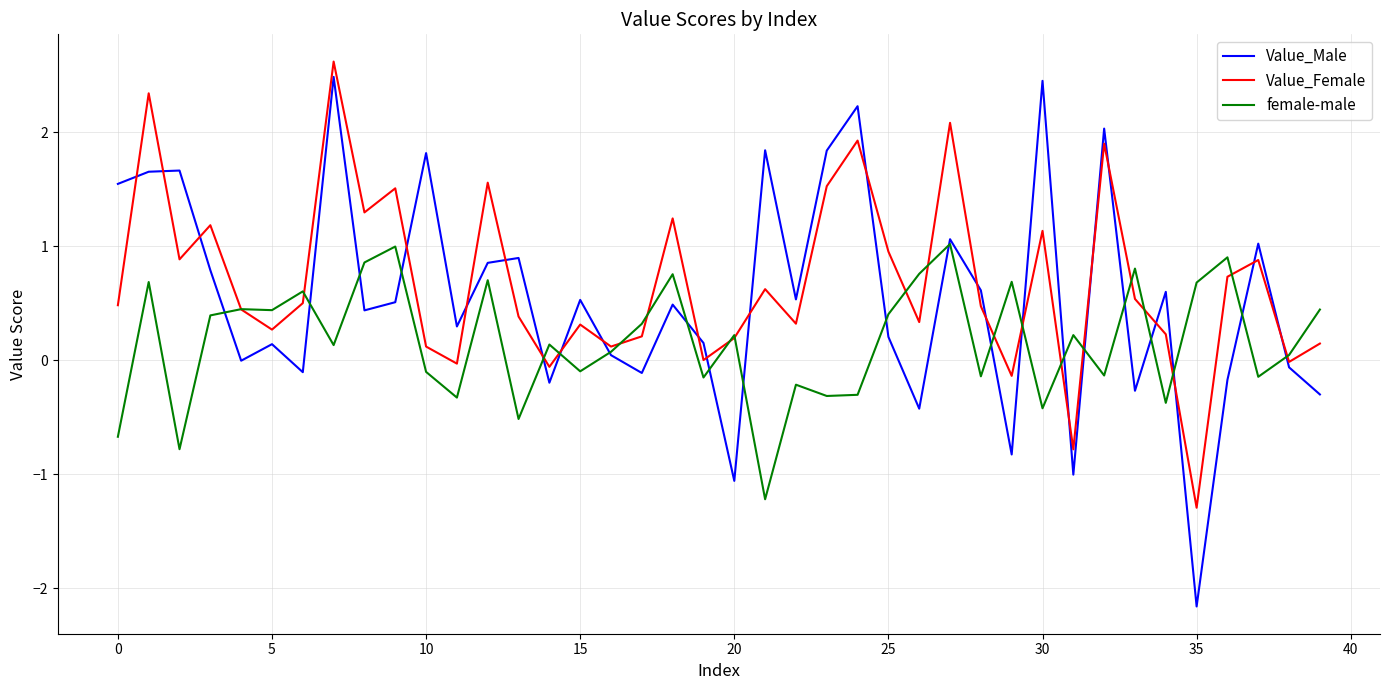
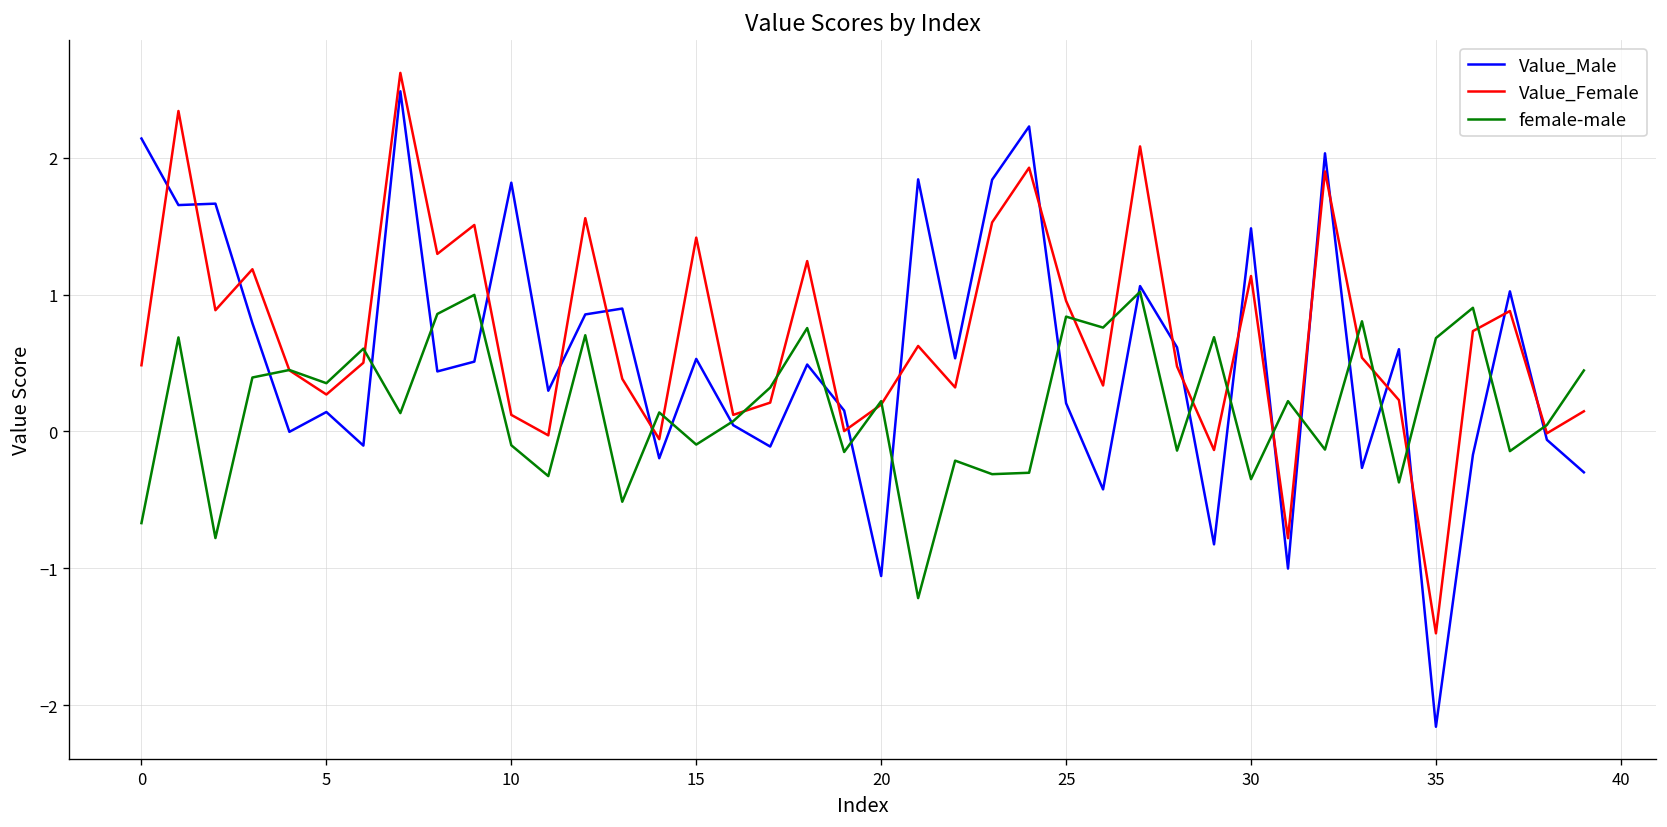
  {
    "Value_Male": {
-     "0": 1.55,
+     "0": 2.14,
      "5": 0.14,
      "10": 1.82,
      "15": 0.53,
      "20": -1.06,
      "25": 0.21,
-     "30": 2.45,
+     "30": 1.48,
      "35": -2.16
    },
    "Value_Female": {
      "0": 0.48,
      "5": 0.27,
      "10": 0.12,
-     "15": 0.31,
+     "15": 1.42,
      "20": 0.20,
      "25": 0.95,
      "30": 1.14,
-     "35": -1.29
+     "35": -1.48
    },
    "female-male": {
      "0": -0.67,
-     "5": 0.44,
+     "5": 0.35,
      "10": -0.10,
      "15": -0.10,
      "20": 0.22,
-     "25": 0.40,
-     "30": -0.42,
+     "25": 0.84,
+     "30": -0.35,
      "35": 0.68
    }
  }
